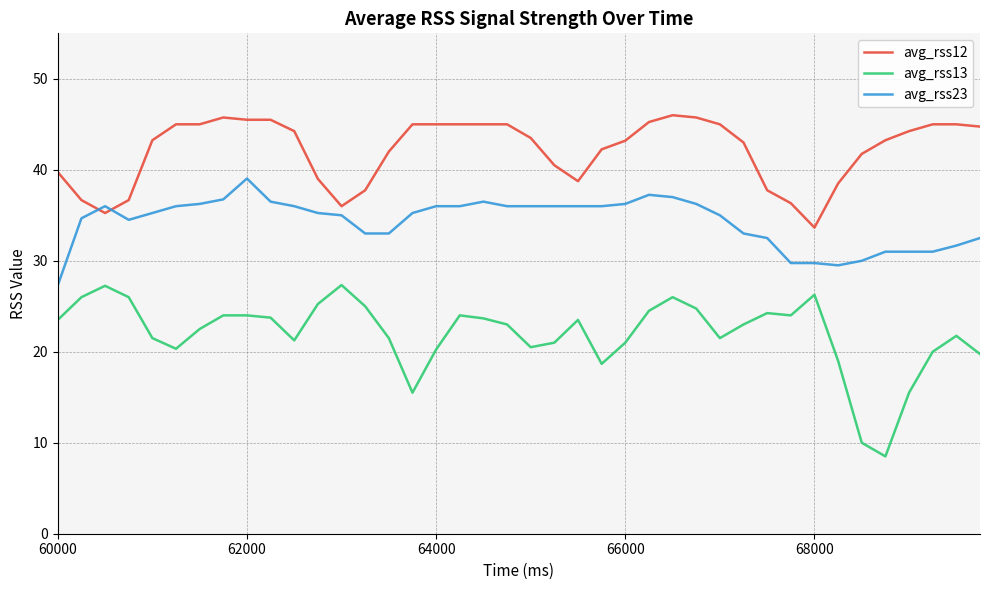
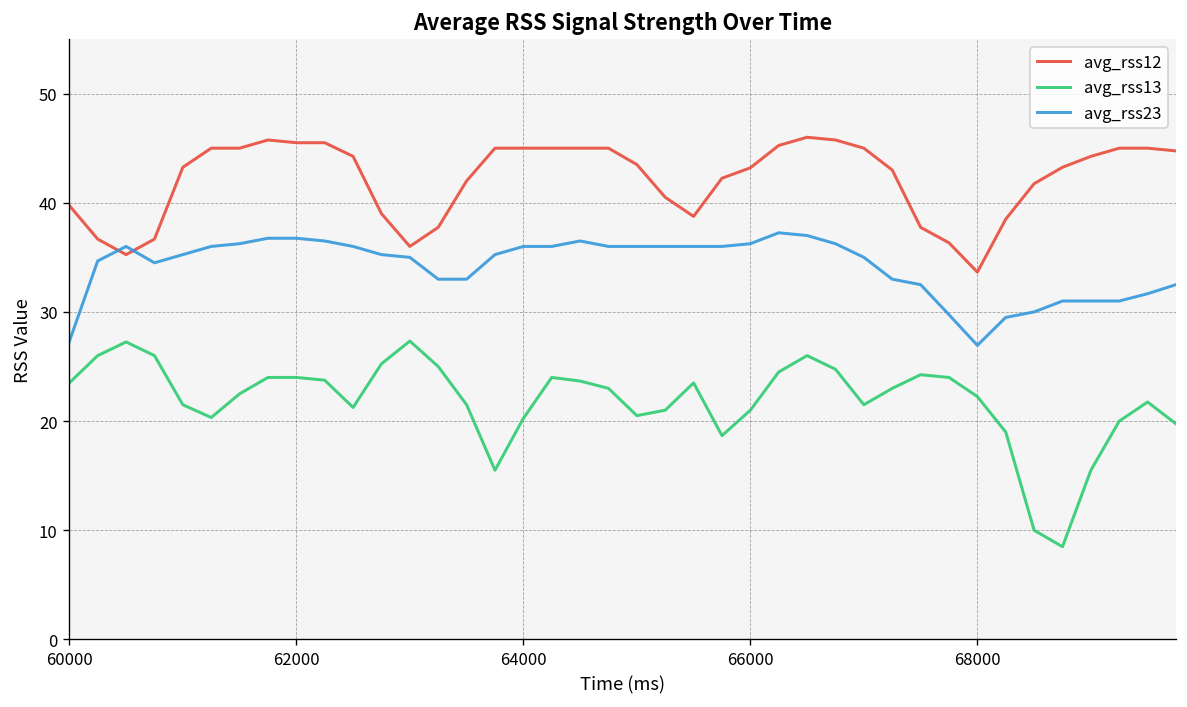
  {
    "avg_rss12": {
      "60000": 40,
      "62000": 46,
      "64000": 45,
      "66000": 43,
      "68000": 34
    },
    "avg_rss13": {
      "60000": 24,
      "62000": 24,
      "64000": 20,
      "66000": 21,
-     "68000": 26
+     "68000": 22
    },
    "avg_rss23": {
      "60000": 27,
-     "62000": 39,
+     "62000": 37,
      "64000": 36,
      "66000": 36,
-     "68000": 30
+     "68000": 27
    }
  }
